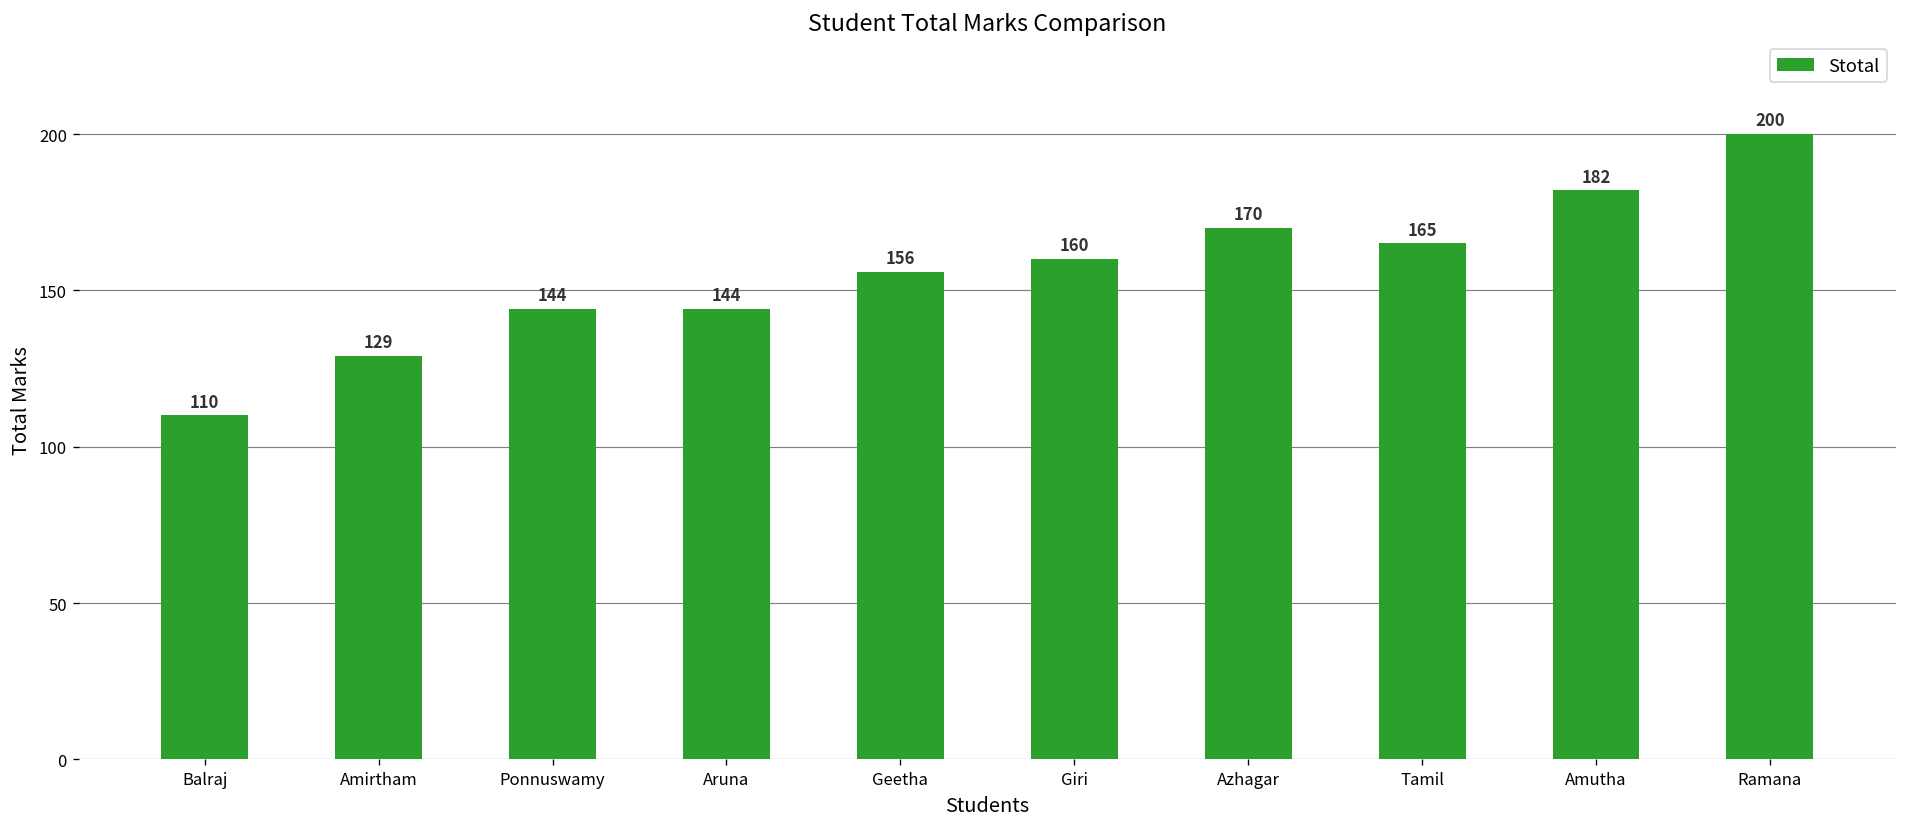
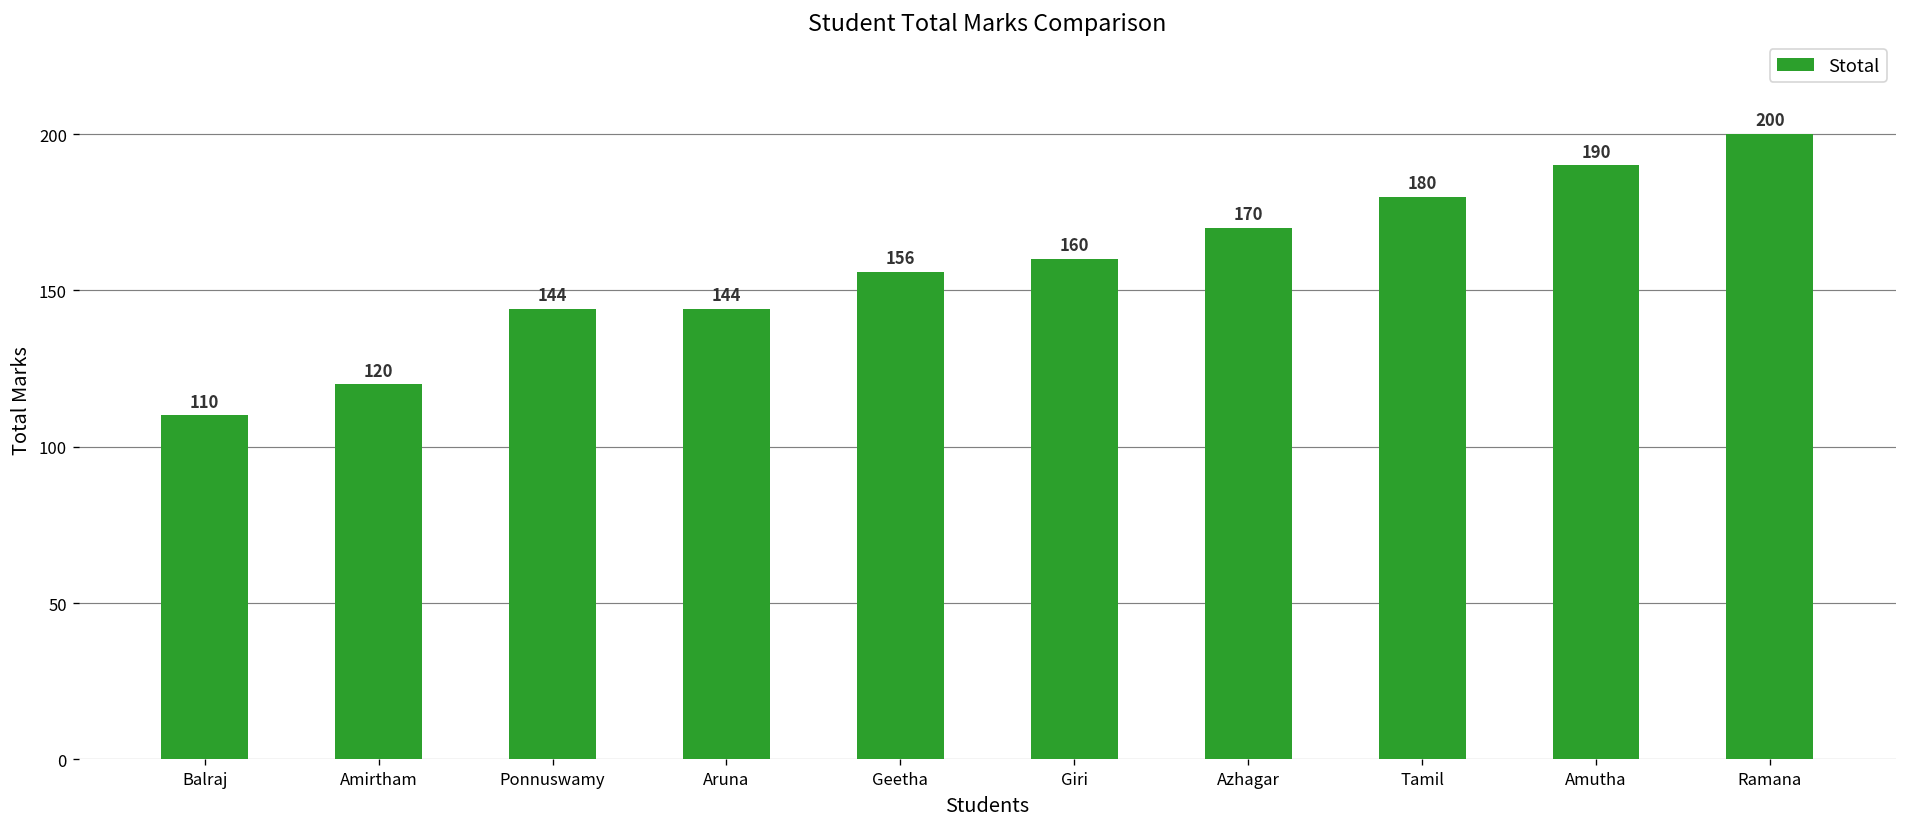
  {
    "Balraj": 110,
-   "Amirtham": 129,
+   "Amirtham": 120,
    "Ponnuswamy": 144,
    "Aruna": 144,
    "Geetha": 156,
    "Giri": 160,
    "Azhagar": 170,
-   "Tamil": 165,
-   "Amutha": 182,
+   "Tamil": 180,
+   "Amutha": 190,
    "Ramana": 200
  }
